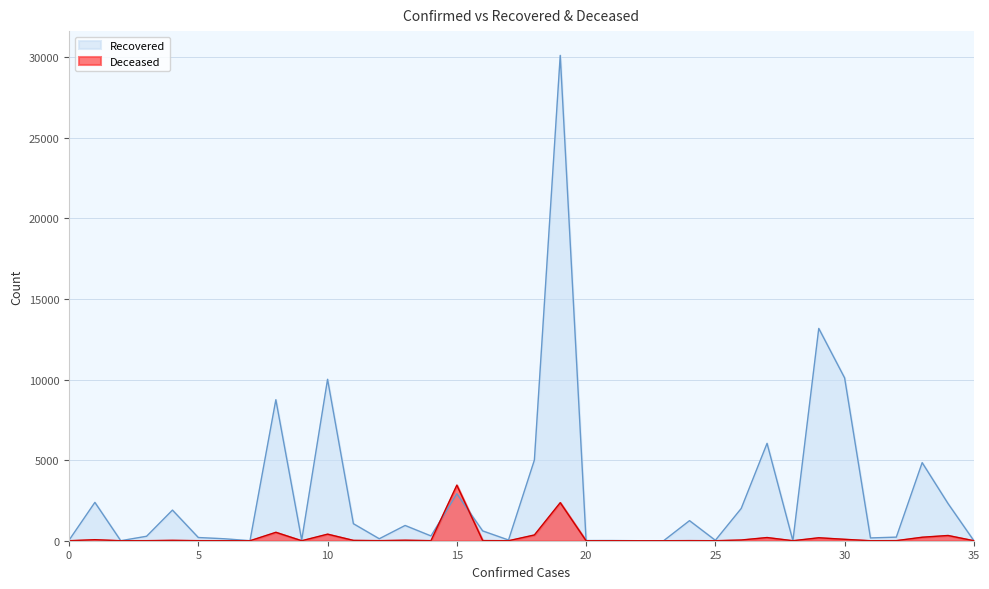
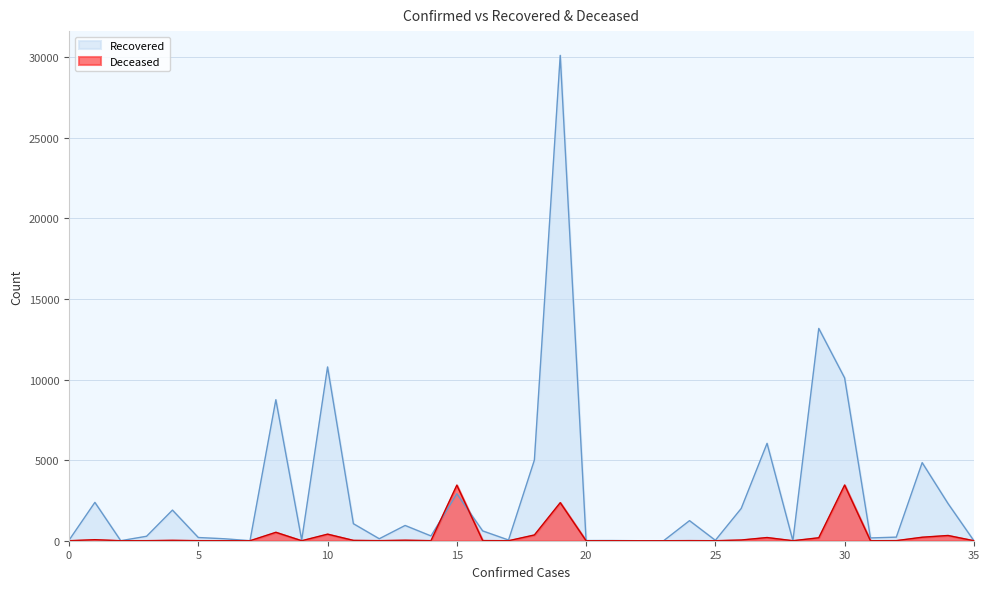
  {
    "Recovered": {
      "5": 200,
-     "10": 10000,
+     "10": 10800,
      "15": 2900,
      "30": 10100
    },
    "Deceased": {
      "5": 0,
      "10": 400,
      "15": 3400,
-     "30": 100
+     "30": 3500
    }
  }
